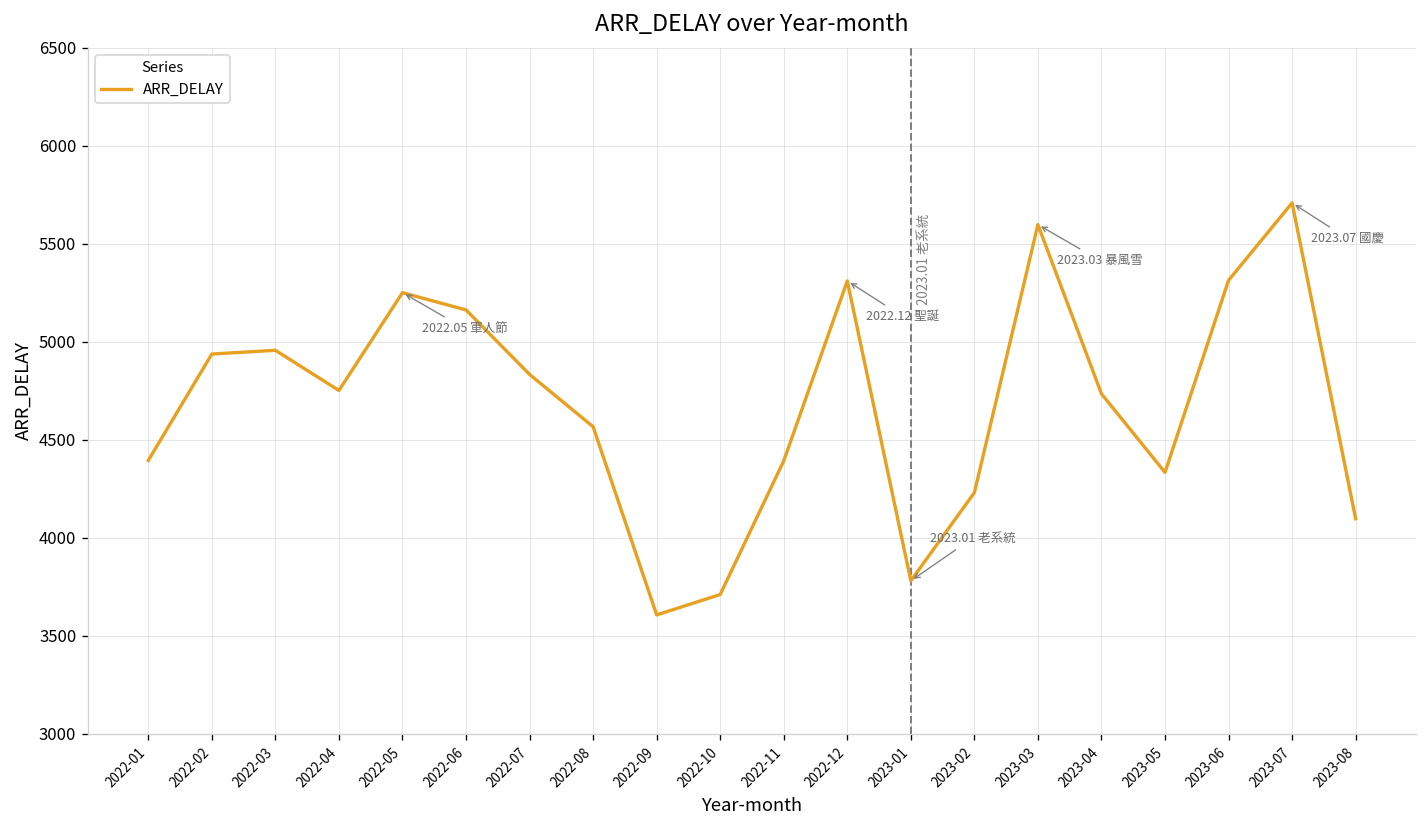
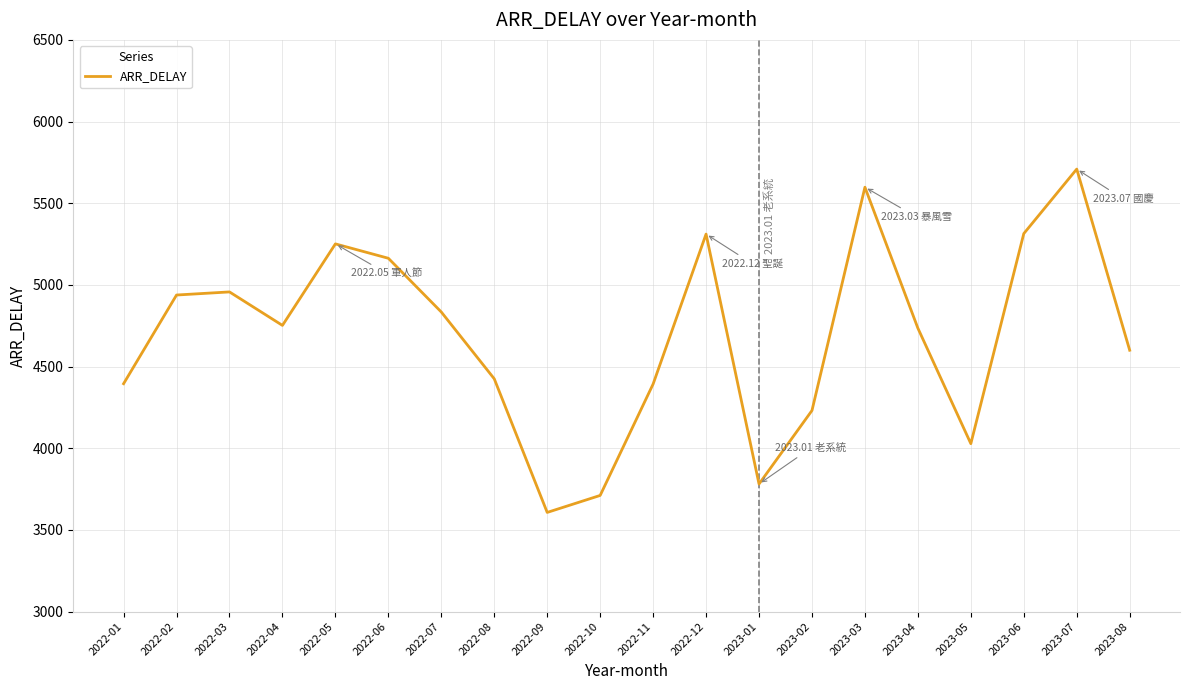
  {
    "2022-01": 4400,
    "2022-02": 4940,
    "2022-03": 4960,
    "2022-04": 4750,
    "2022-05": 5250,
    "2022-07": 4830,
-   "2022-08": 4570,
+   "2022-08": 4430,
    "2022-09": 3610,
    "2022-10": 3710,
    "2022-11": 4390,
    "2023-02": 4230,
    "2023-04": 4740,
-   "2023-05": 4330,
+   "2023-05": 4030,
    "2023-06": 5310,
-   "2023-08": 4100
+   "2023-08": 4600
  }
